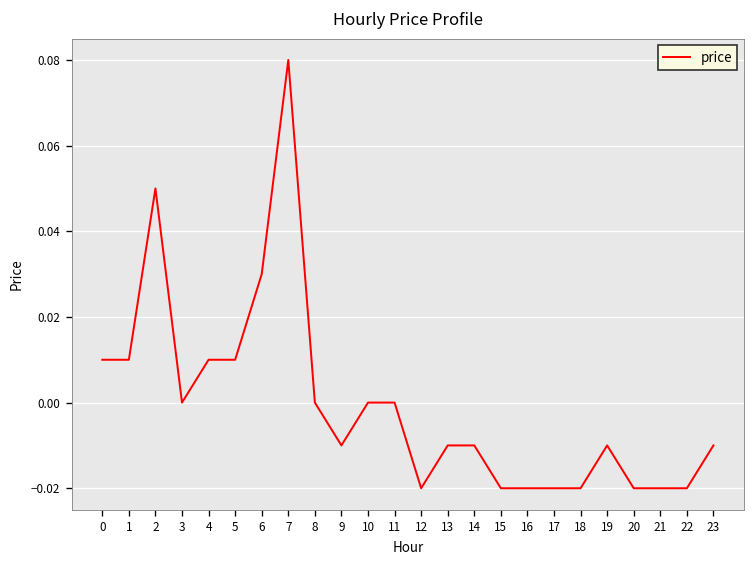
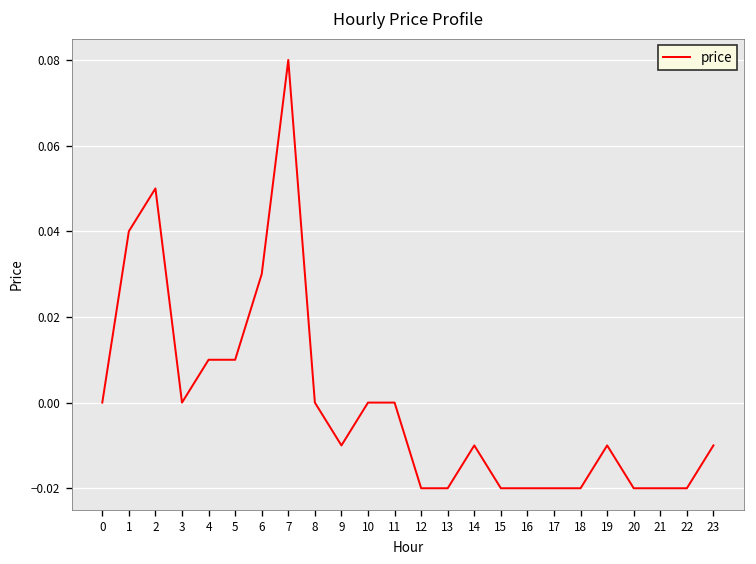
  {
-   "0": 0.01,
-   "1": 0.01,
+   "0": 0.00,
+   "1": 0.04,
    "2": 0.05,
    "3": 0.00,
    "4": 0.01,
    "5": 0.01,
    "6": 0.03,
    "7": 0.08,
    "8": 0.00,
    "9": -0.01,
    "10": 0.00,
    "11": 0.00,
    "12": -0.02,
-   "13": -0.01,
+   "13": -0.02,
    "14": -0.01,
    "15": -0.02,
    "16": -0.02,
    "17": -0.02,
    "18": -0.02,
    "19": -0.01,
    "20": -0.02,
    "21": -0.02,
    "22": -0.02,
    "23": -0.01
  }
